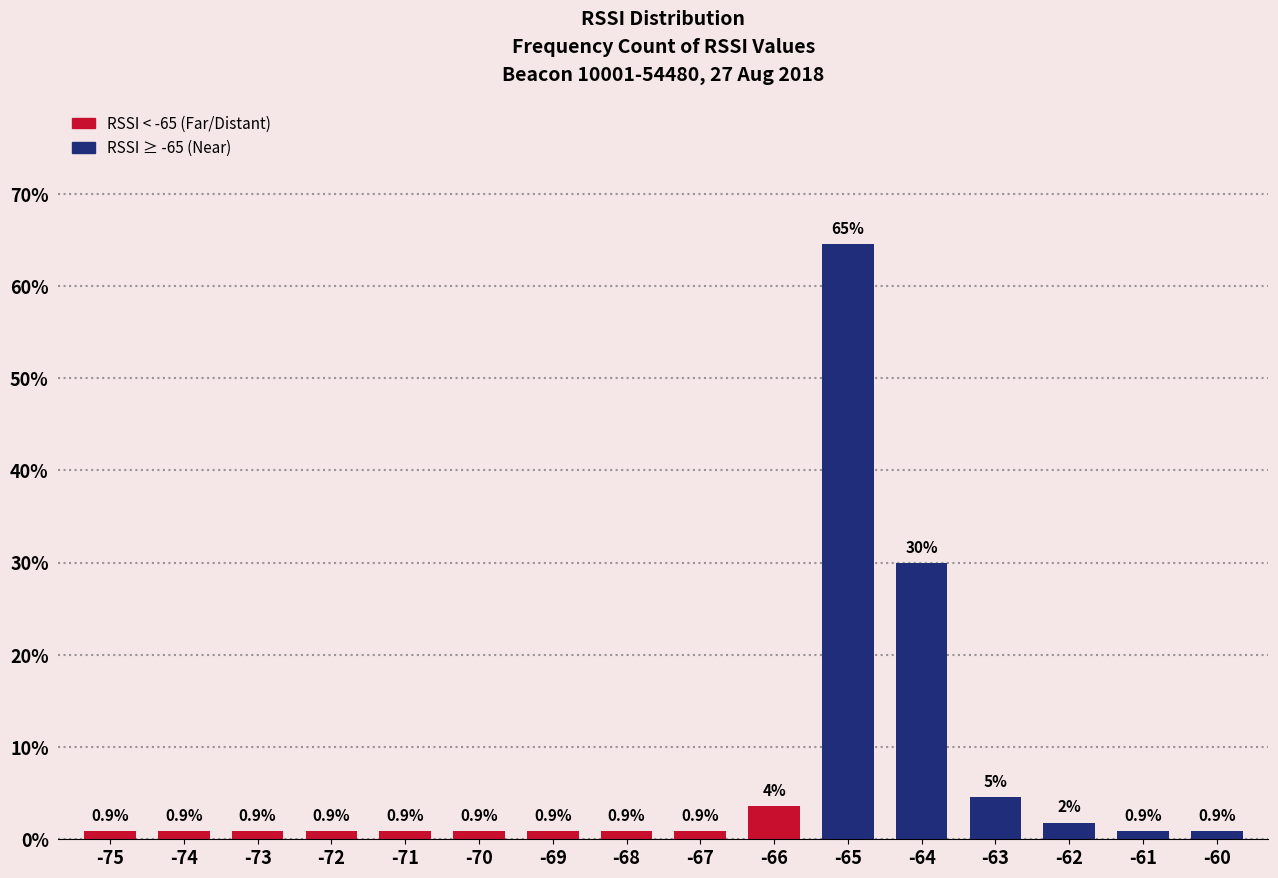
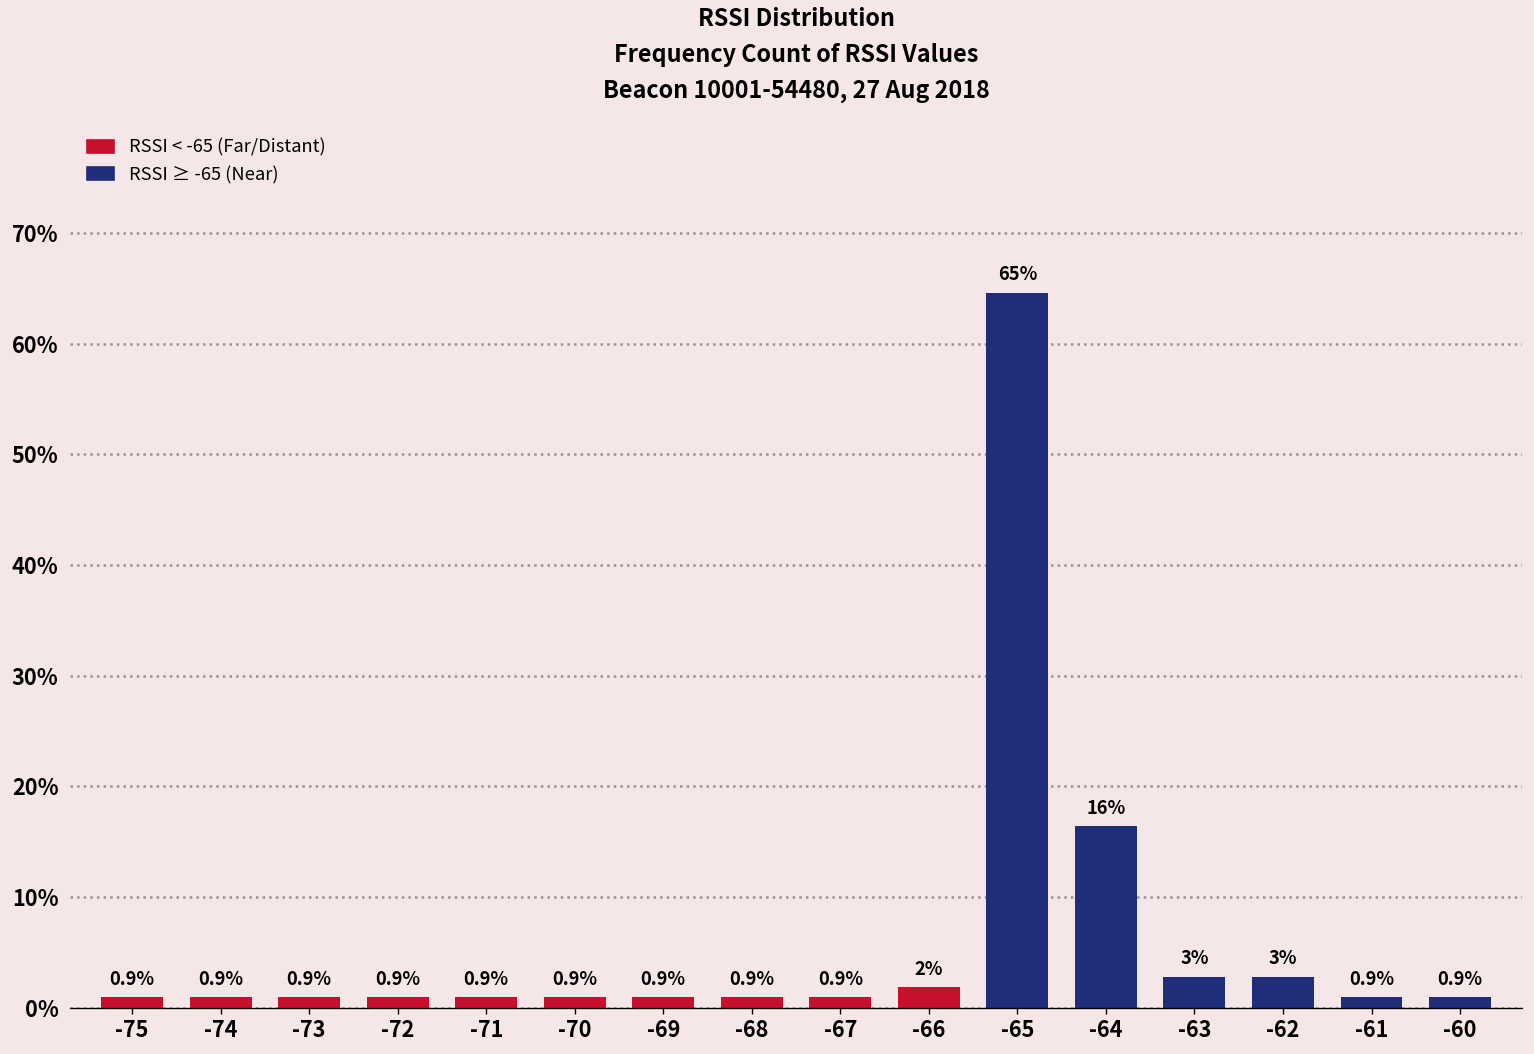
  {
    "-75": "0.9%",
    "-74": "0.9%",
    "-73": "0.9%",
    "-72": "0.9%",
    "-71": "0.9%",
    "-70": "0.9%",
    "-69": "0.9%",
    "-68": "0.9%",
    "-67": "0.9%",
-   "-66": "4%",
+   "-66": "2%",
    "-65": "65%",
-   "-64": "30%",
-   "-63": "5%",
-   "-62": "2%",
+   "-64": "16%",
+   "-63": "3%",
+   "-62": "3%",
    "-61": "0.9%",
    "-60": "0.9%"
  }
